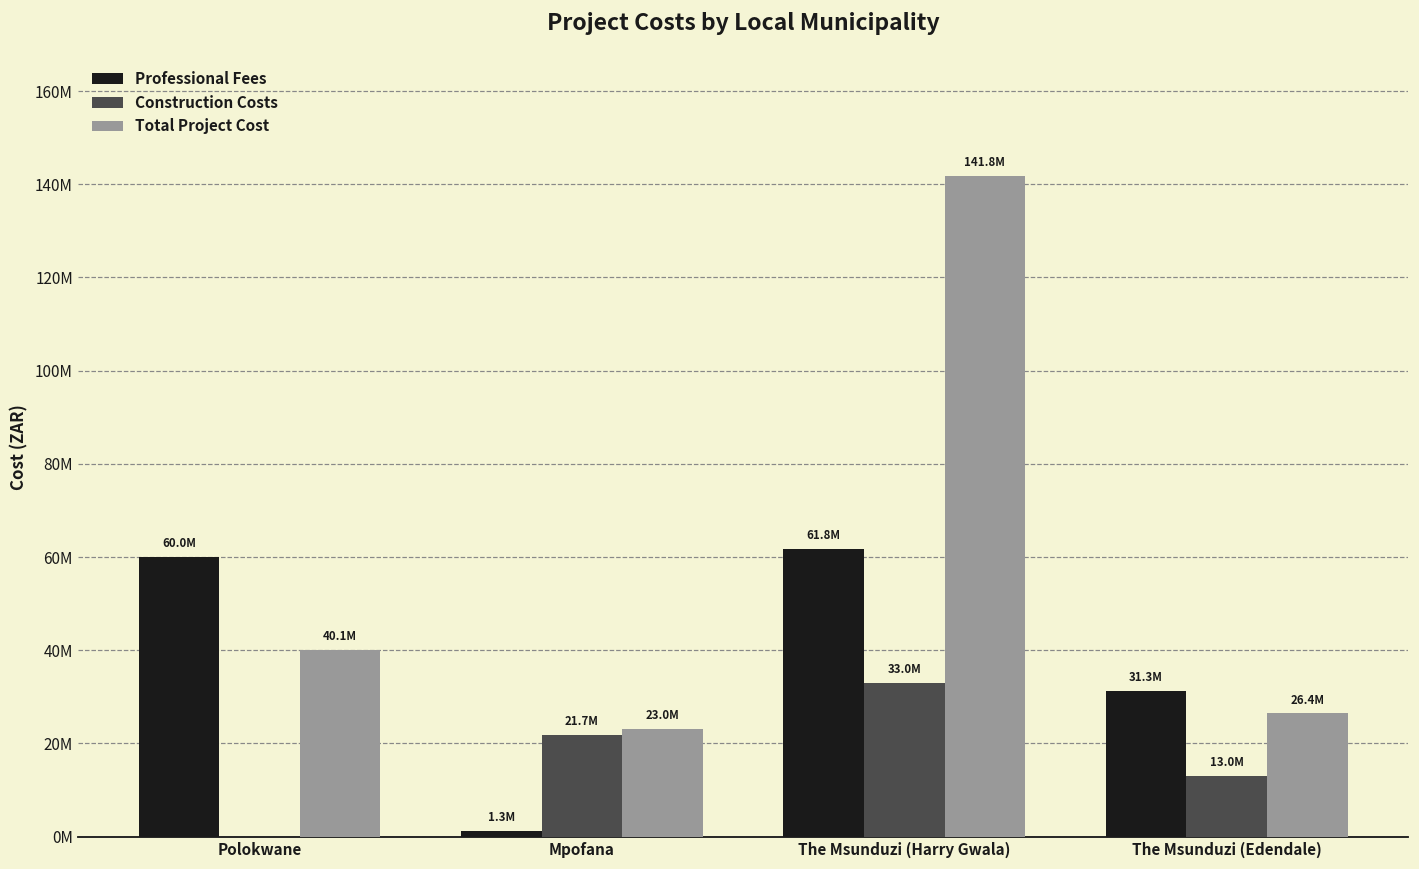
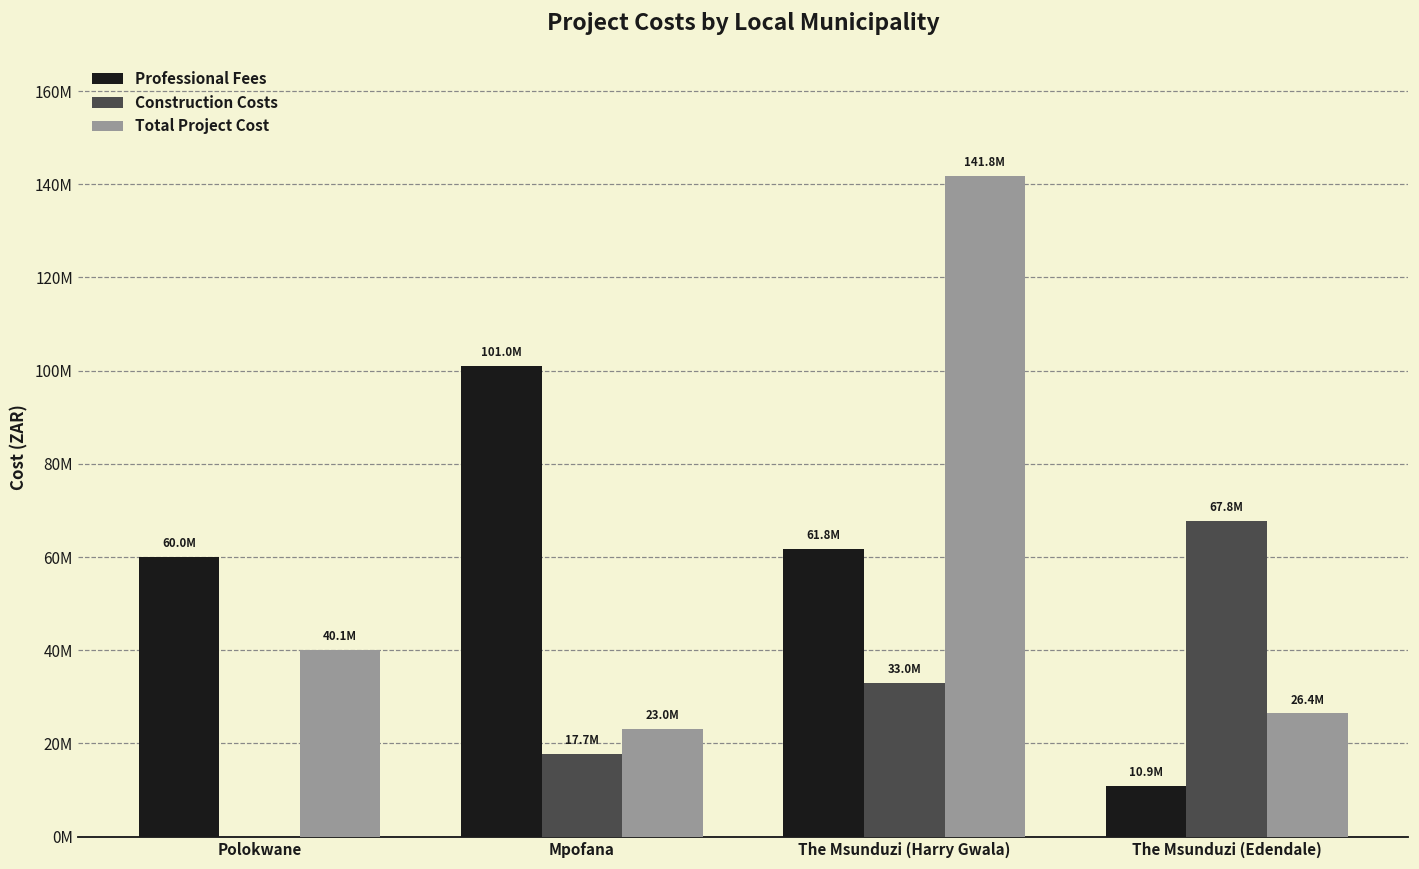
  {
    "Professional Fees": {
      "Polokwane": "60.0M",
-     "Mpofana": "1.3M",
+     "Mpofana": "101.0M",
      "The Msunduzi (Harry Gwala)": "61.8M",
-     "The Msunduzi (Edendale)": "31.3M"
+     "The Msunduzi (Edendale)": "10.9M"
    },
    "Construction Costs": {
-     "Mpofana": "21.7M",
+     "Mpofana": "17.7M",
      "The Msunduzi (Harry Gwala)": "33.0M",
-     "The Msunduzi (Edendale)": "13.0M"
+     "The Msunduzi (Edendale)": "67.8M"
    },
    "Total Project Cost": {
      "Polokwane": "40.1M",
      "Mpofana": "23.0M",
      "The Msunduzi (Harry Gwala)": "141.8M",
      "The Msunduzi (Edendale)": "26.4M"
    }
  }
